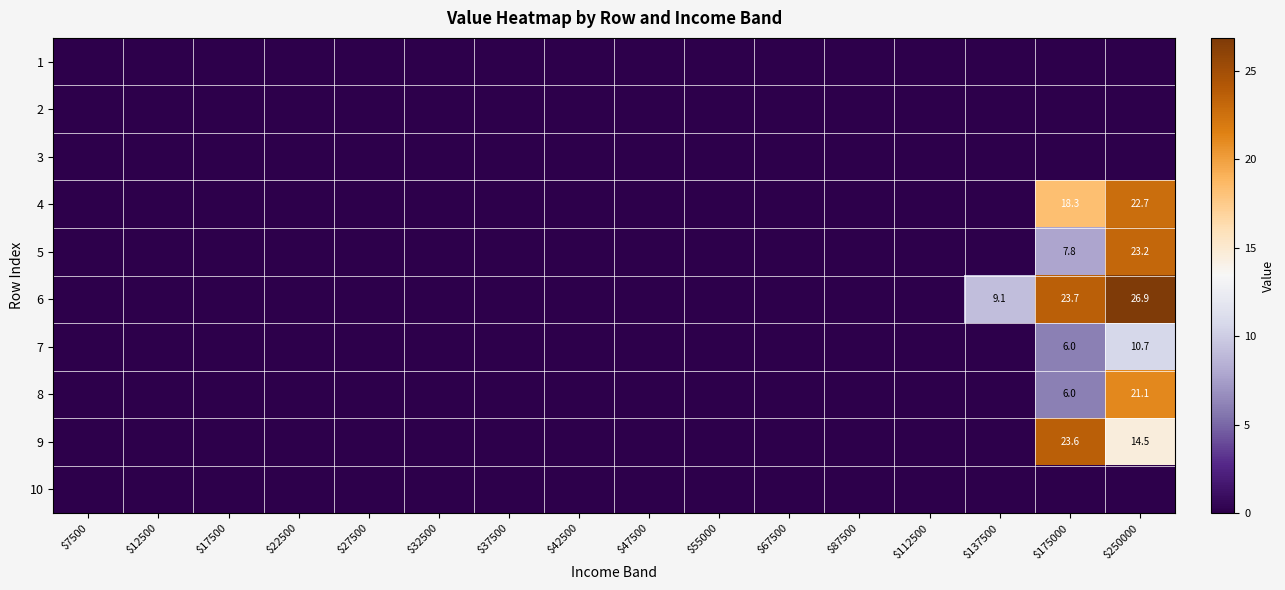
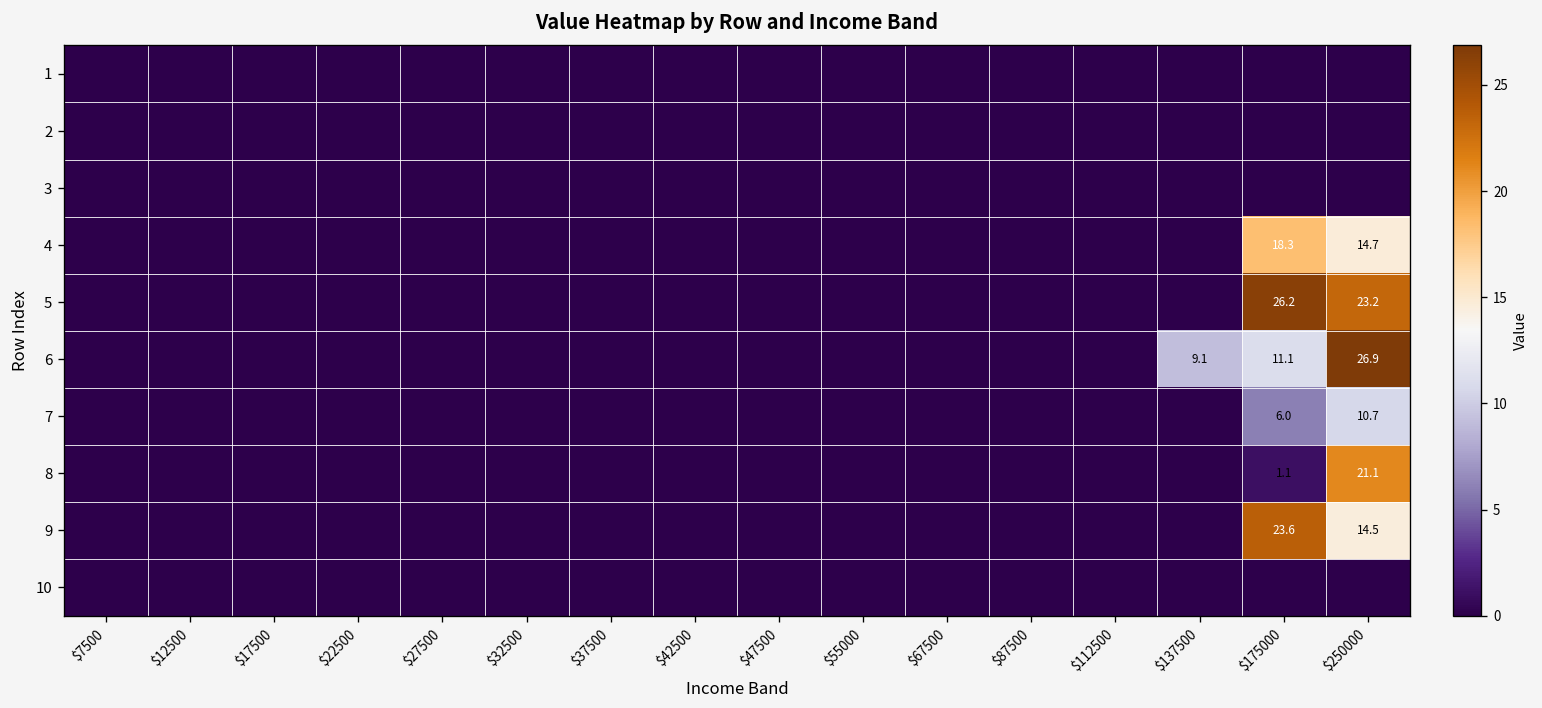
  {
    "4": {
      "$175000": 18.3,
-     "$250000": 22.7
+     "$250000": 14.7
    },
    "5": {
-     "$175000": 7.8,
+     "$175000": 26.2,
      "$250000": 23.2
    },
    "6": {
      "$137500": 9.1,
-     "$175000": 23.7,
+     "$175000": 11.1,
      "$250000": 26.9
    },
    "7": {
      "$175000": 6.0,
      "$250000": 10.7
    },
    "8": {
-     "$175000": 6.0,
+     "$175000": 1.1,
      "$250000": 21.1
    },
    "9": {
      "$175000": 23.6,
      "$250000": 14.5
    }
  }
